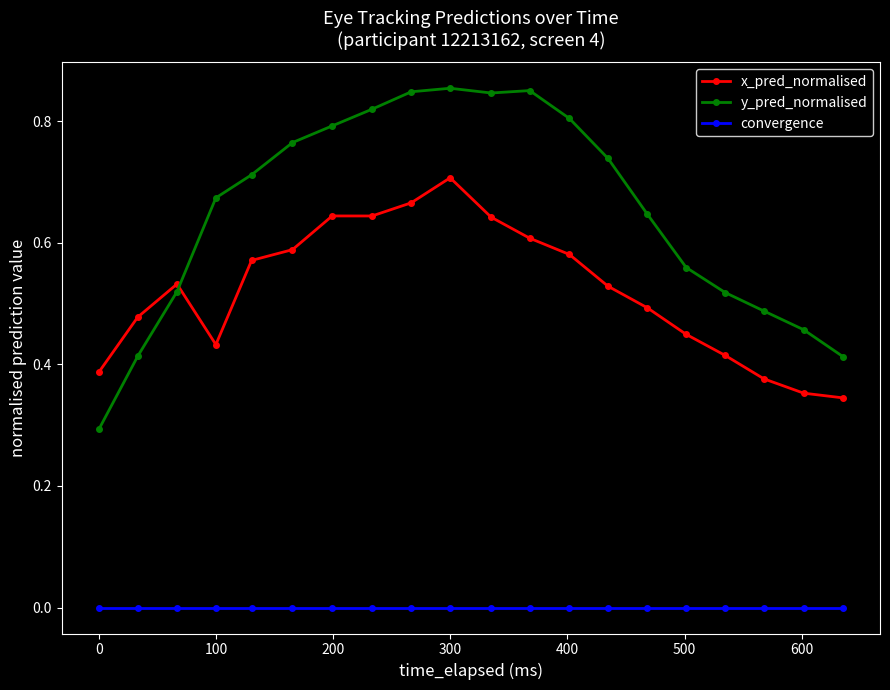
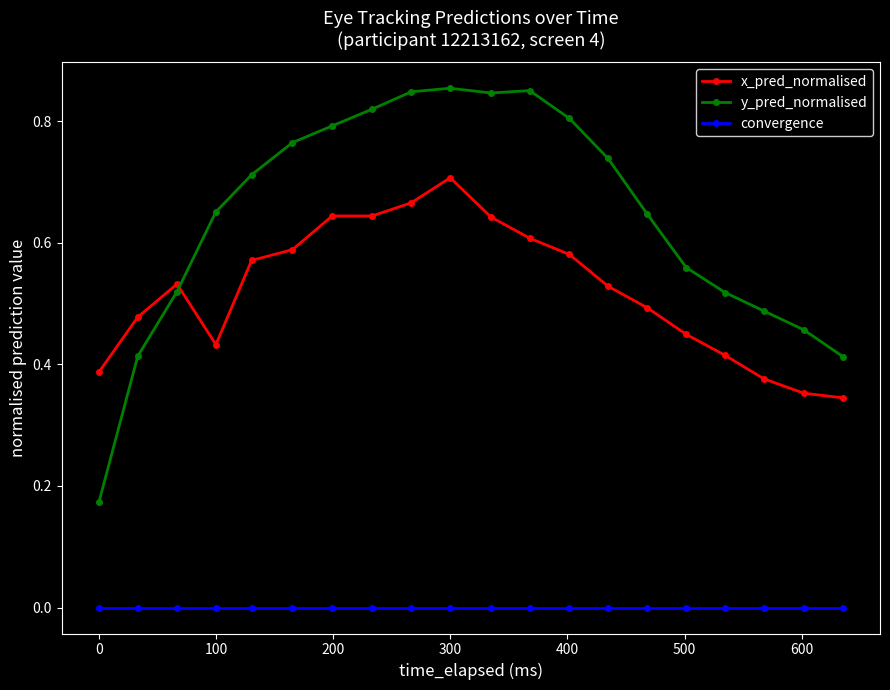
  {
    "x_pred_normalised": {
      "0": 0.39,
      "100": 0.43,
      "300": 0.71
    },
    "y_pred_normalised": {
-     "0": 0.29,
-     "100": 0.67,
+     "0": 0.17,
+     "100": 0.65,
      "300": 0.85
    },
    "convergence": {
      "0": 0.00,
      "100": 0.00,
      "300": 0.00
    }
  }
